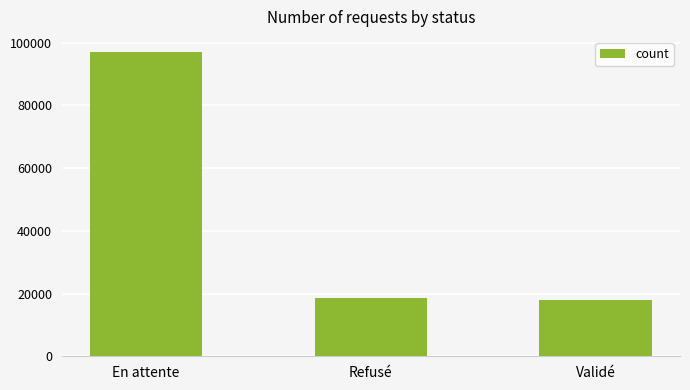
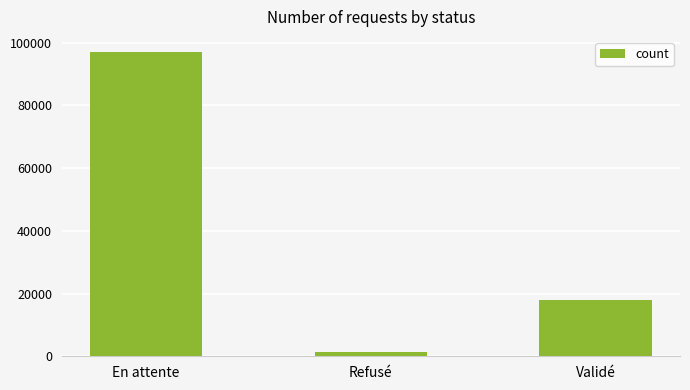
  {
    "En attente": 97000,
-   "Refusé": 19000,
+   "Refusé": 1000,
    "Validé": 18000
  }
